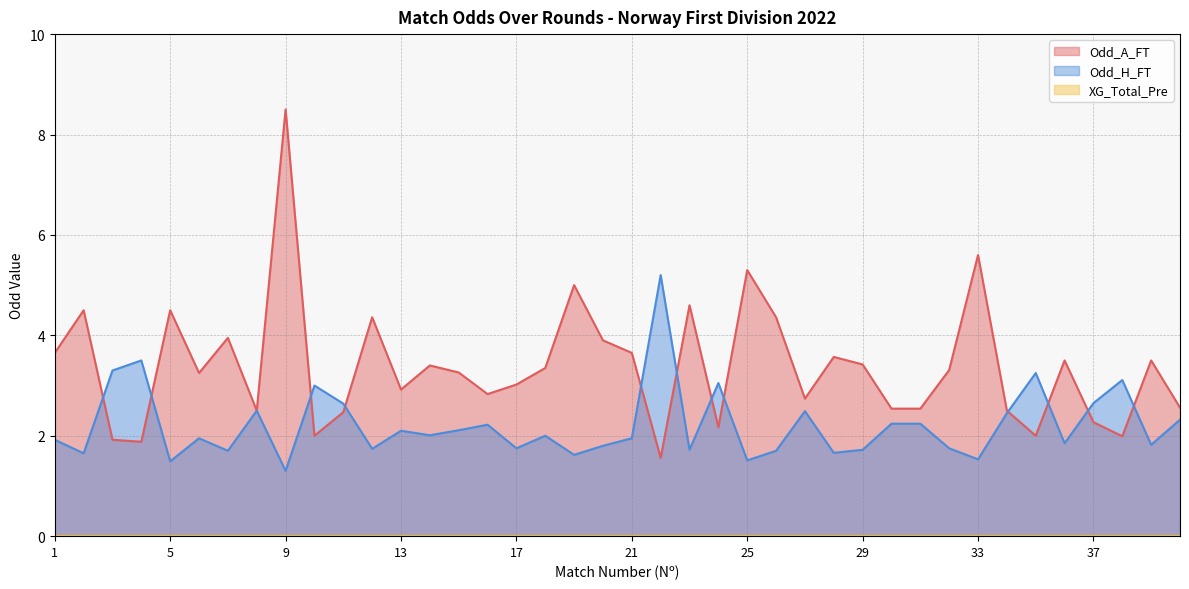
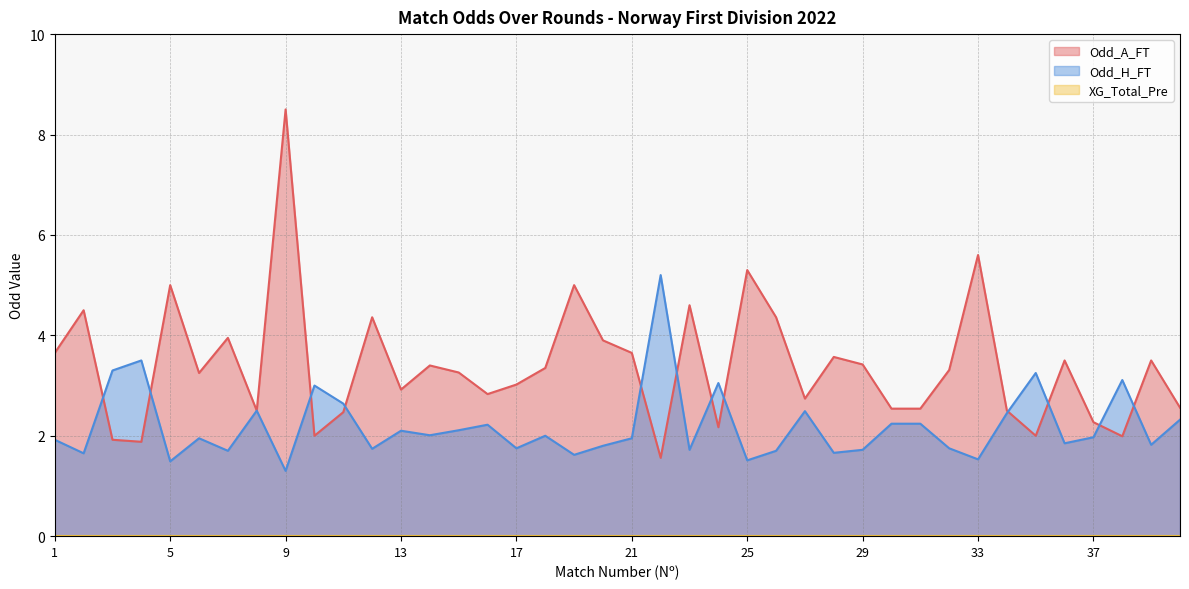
  {
    "Odd_A_FT": {
      "1": 3.7,
-     "5": 4.5,
+     "5": 5.0,
      "9": 8.5,
      "13": 2.9,
      "17": 3.0,
      "21": 3.7,
      "25": 5.3,
      "29": 3.4,
      "33": 5.6,
      "37": 2.3
    },
    "Odd_H_FT": {
      "1": 1.9,
      "5": 1.5,
      "9": 1.3,
      "13": 2.1,
      "17": 1.8,
      "21": 2.0,
      "25": 1.5,
      "29": 1.7,
      "33": 1.5,
-     "37": 2.7
+     "37": 2.0
    },
    "XG_Total_Pre": {
      "1": 0.0,
      "5": 0.0,
      "9": 0.0,
      "13": 0.0,
      "17": 0.0,
      "21": 0.0,
      "25": 0.0,
      "29": 0.0,
      "33": 0.0,
      "37": 0.0
    }
  }
